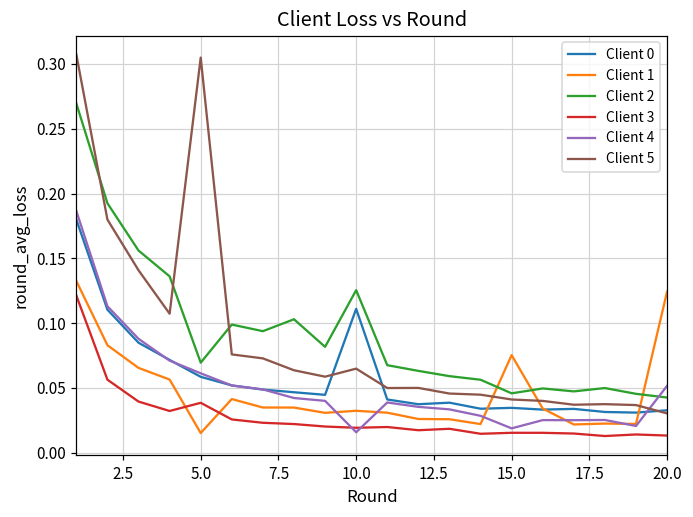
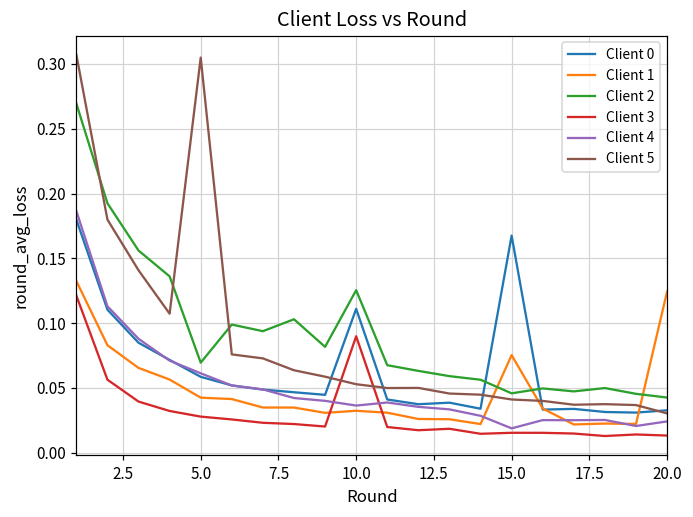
  {
    "Client 0": {
      "5.0": 0.059,
      "10.0": 0.111,
-     "15.0": 0.035,
+     "15.0": 0.168,
      "20.0": 0.033
    },
    "Client 1": {
-     "5.0": 0.015,
+     "5.0": 0.043,
      "10.0": 0.032,
      "15.0": 0.075,
      "20.0": 0.124
    },
    "Client 2": {
      "5.0": 0.070,
      "10.0": 0.125,
      "15.0": 0.046,
      "20.0": 0.043
    },
    "Client 3": {
-     "5.0": 0.039,
-     "10.0": 0.019,
+     "5.0": 0.028,
+     "10.0": 0.090,
      "15.0": 0.015,
      "20.0": 0.013
    },
    "Client 4": {
      "5.0": 0.061,
-     "10.0": 0.016,
+     "10.0": 0.036,
      "15.0": 0.019,
-     "20.0": 0.052
+     "20.0": 0.024
    },
    "Client 5": {
      "5.0": 0.305,
-     "10.0": 0.065,
+     "10.0": 0.053,
      "15.0": 0.041,
      "20.0": 0.030
    }
  }
